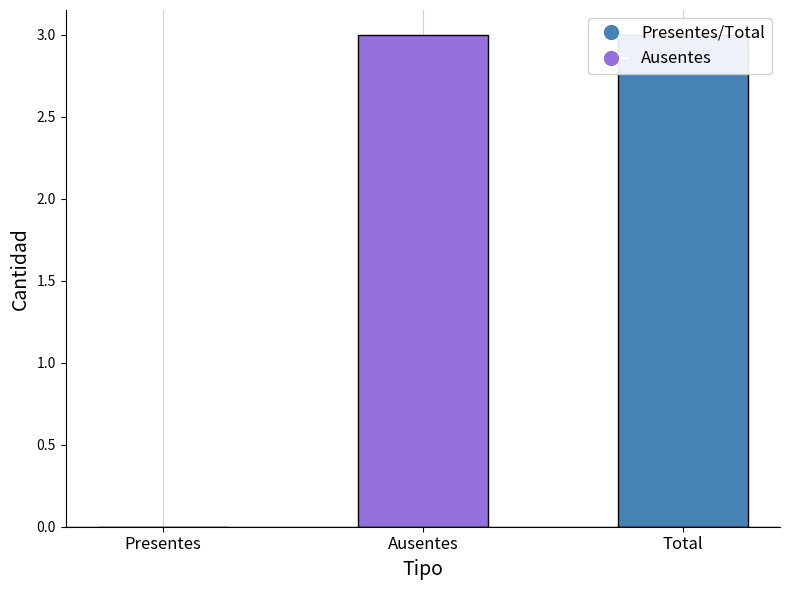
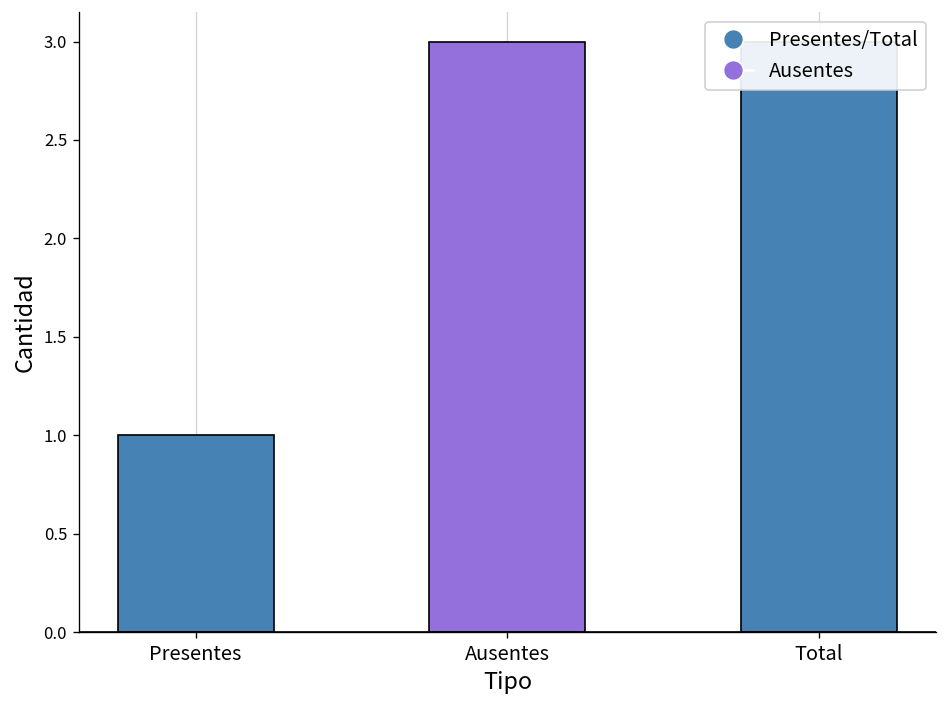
  {
-   "Presentes": 0,
+   "Presentes": 1,
    "Ausentes": 3
  }
